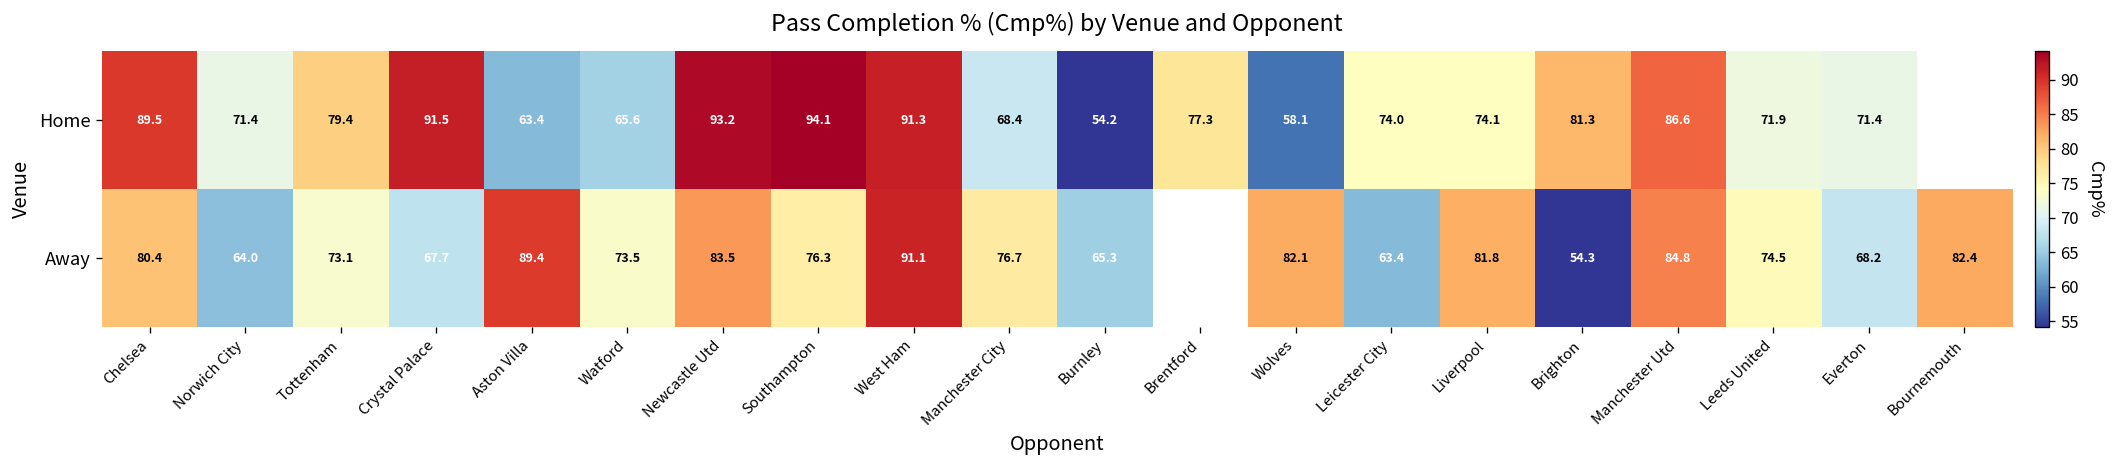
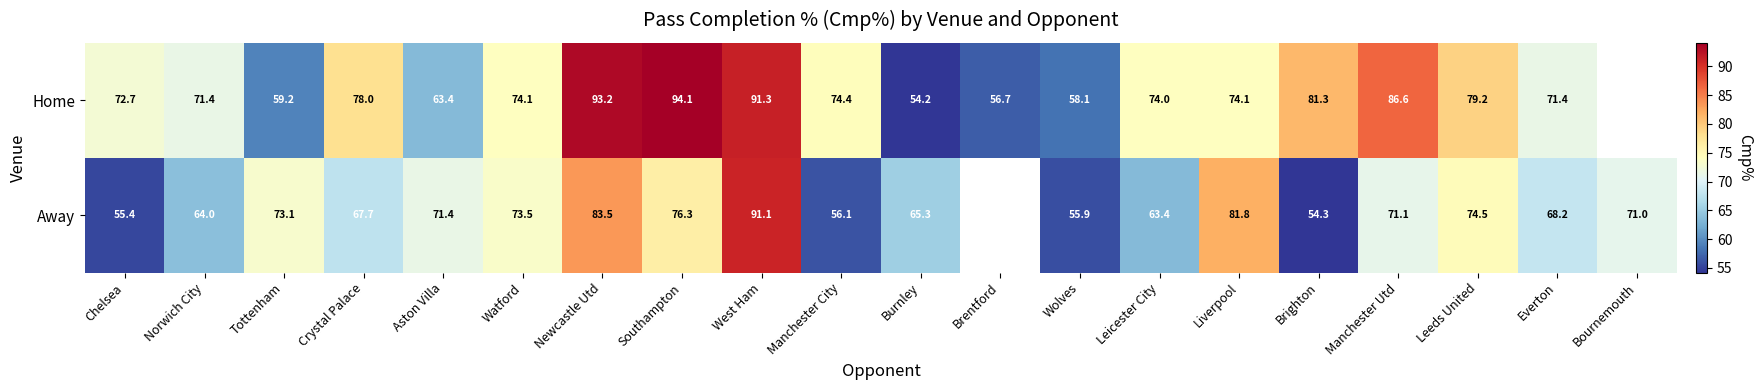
  {
    "Home": {
-     "Chelsea": 89.5,
+     "Chelsea": 72.7,
      "Norwich City": 71.4,
-     "Tottenham": 79.4,
-     "Crystal Palace": 91.5,
+     "Tottenham": 59.2,
+     "Crystal Palace": 78.0,
      "Aston Villa": 63.4,
-     "Watford": 65.6,
+     "Watford": 74.1,
      "Newcastle Utd": 93.2,
      "Southampton": 94.1,
      "West Ham": 91.3,
-     "Manchester City": 68.4,
+     "Manchester City": 74.4,
      "Burnley": 54.2,
-     "Brentford": 77.3,
+     "Brentford": 56.7,
      "Wolves": 58.1,
      "Leicester City": 74.0,
      "Liverpool": 74.1,
      "Brighton": 81.3,
      "Manchester Utd": 86.6,
-     "Leeds United": 71.9,
+     "Leeds United": 79.2,
      "Everton": 71.4
    },
    "Away": {
-     "Chelsea": 80.4,
+     "Chelsea": 55.4,
      "Norwich City": 64.0,
      "Tottenham": 73.1,
      "Crystal Palace": 67.7,
-     "Aston Villa": 89.4,
+     "Aston Villa": 71.4,
      "Watford": 73.5,
      "Newcastle Utd": 83.5,
      "Southampton": 76.3,
      "West Ham": 91.1,
-     "Manchester City": 76.7,
+     "Manchester City": 56.1,
      "Burnley": 65.3,
-     "Wolves": 82.1,
+     "Wolves": 55.9,
      "Leicester City": 63.4,
      "Liverpool": 81.8,
      "Brighton": 54.3,
-     "Manchester Utd": 84.8,
+     "Manchester Utd": 71.1,
      "Leeds United": 74.5,
      "Everton": 68.2,
-     "Bournemouth": 82.4
+     "Bournemouth": 71.0
    }
  }
